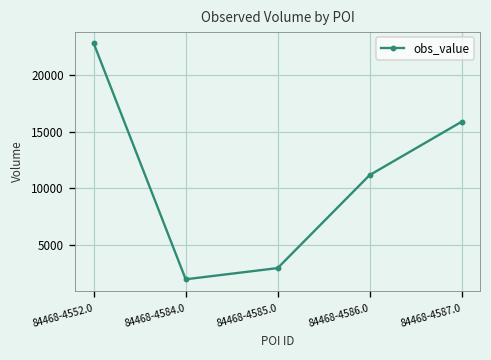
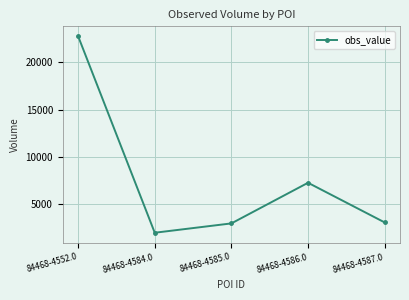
  {
    "84468-4552.0": 23000,
    "84468-4584.0": 2000,
    "84468-4585.0": 3000,
-   "84468-4586.0": 11000,
-   "84468-4587.0": 16000
+   "84468-4586.0": 7000,
+   "84468-4587.0": 3000
  }
